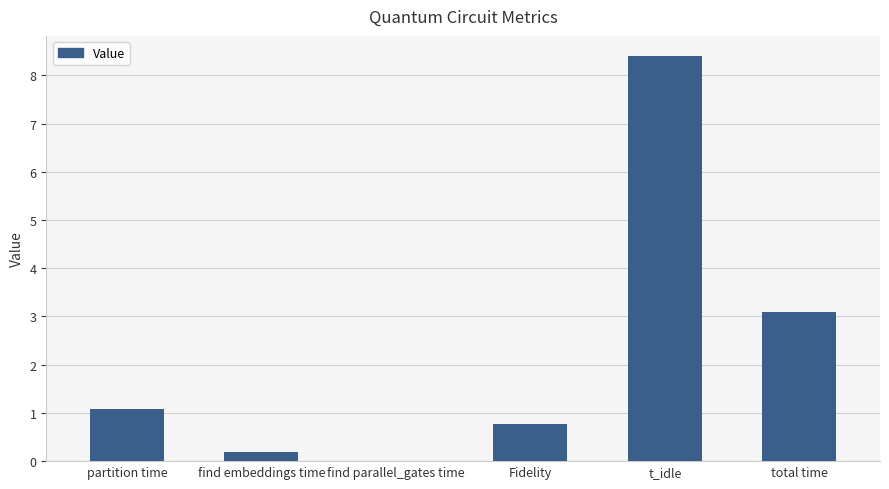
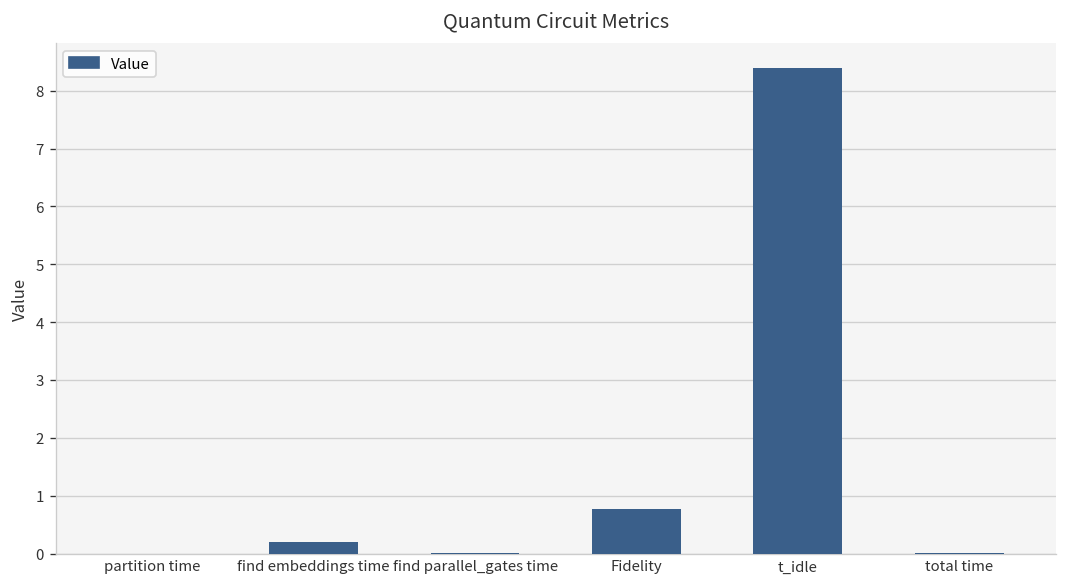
  {
-   "partition time": 1.1,
+   "partition time": 0.0,
    "find embeddings time": 0.2,
    "Fidelity": 0.8,
    "t_idle": 8.4,
-   "total time": 3.1
+   "total time": 0.0
  }
